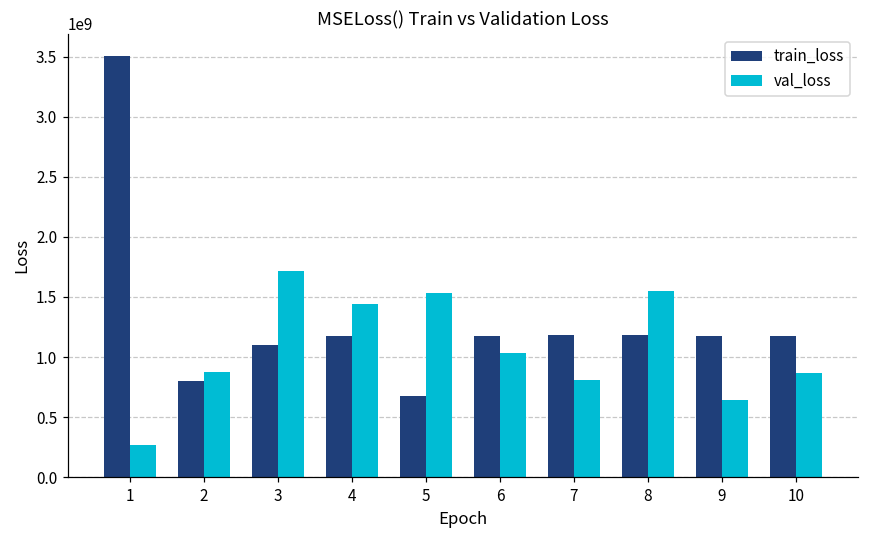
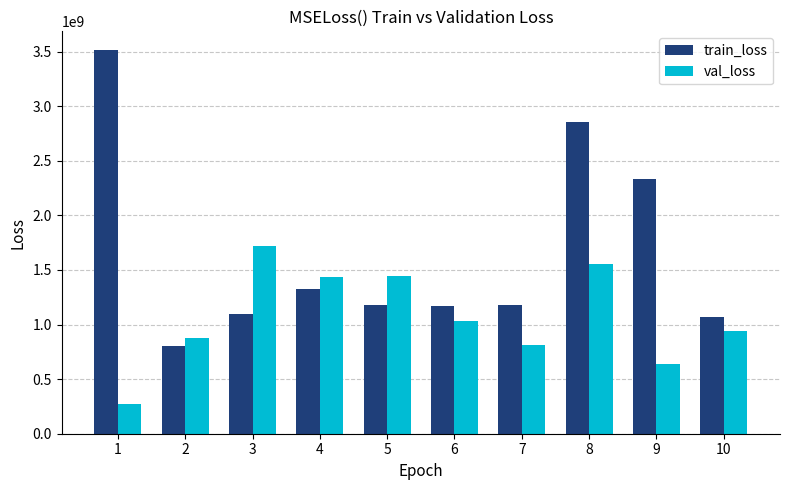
  {
    "train_loss": {
      "1": 3510000000,
      "2": 800000000,
      "3": 1100000000,
-     "4": 1180000000,
-     "5": 670000000,
+     "4": 1320000000,
+     "5": 1180000000,
      "6": 1170000000,
      "7": 1180000000,
-     "8": 1180000000,
-     "9": 1180000000,
-     "10": 1180000000
+     "8": 2860000000,
+     "9": 2330000000,
+     "10": 1070000000
    },
    "val_loss": {
      "1": 270000000,
      "2": 870000000,
      "3": 1720000000,
      "4": 1440000000,
-     "5": 1530000000,
+     "5": 1440000000,
      "6": 1030000000,
      "7": 810000000,
      "8": 1550000000,
      "9": 640000000,
-     "10": 870000000
+     "10": 940000000
    }
  }
